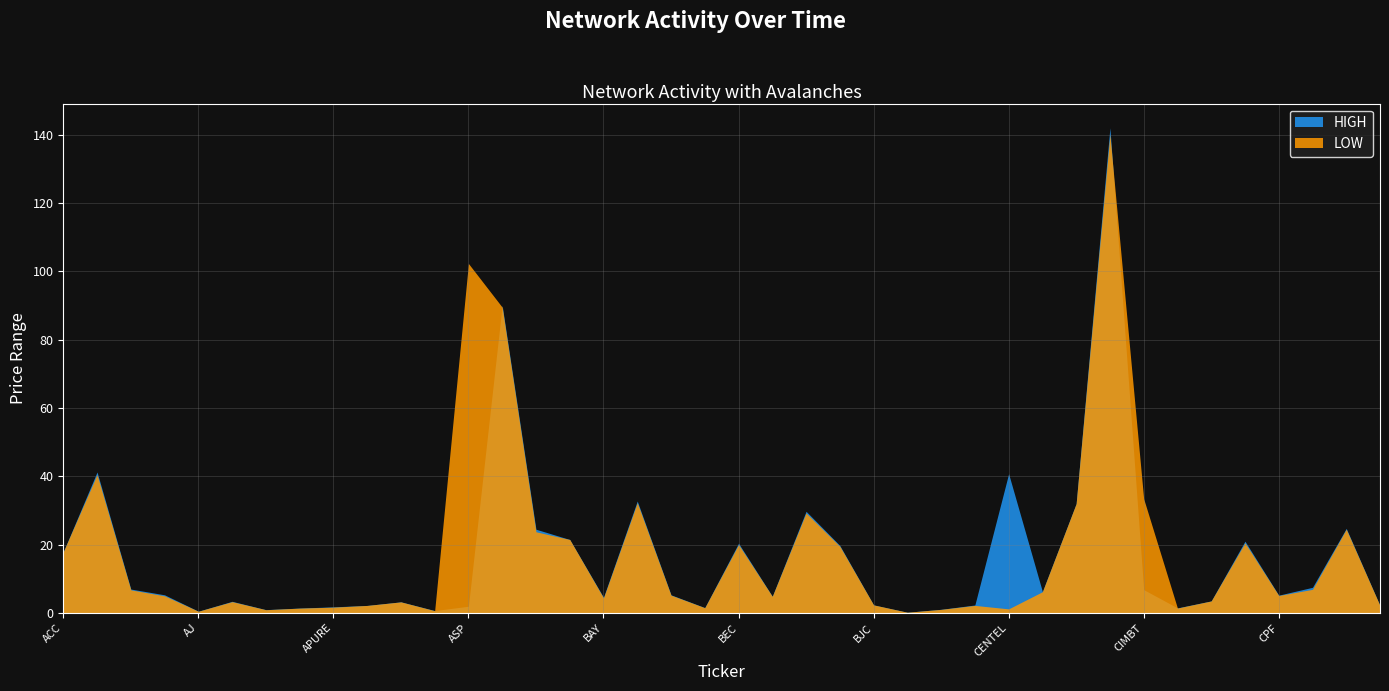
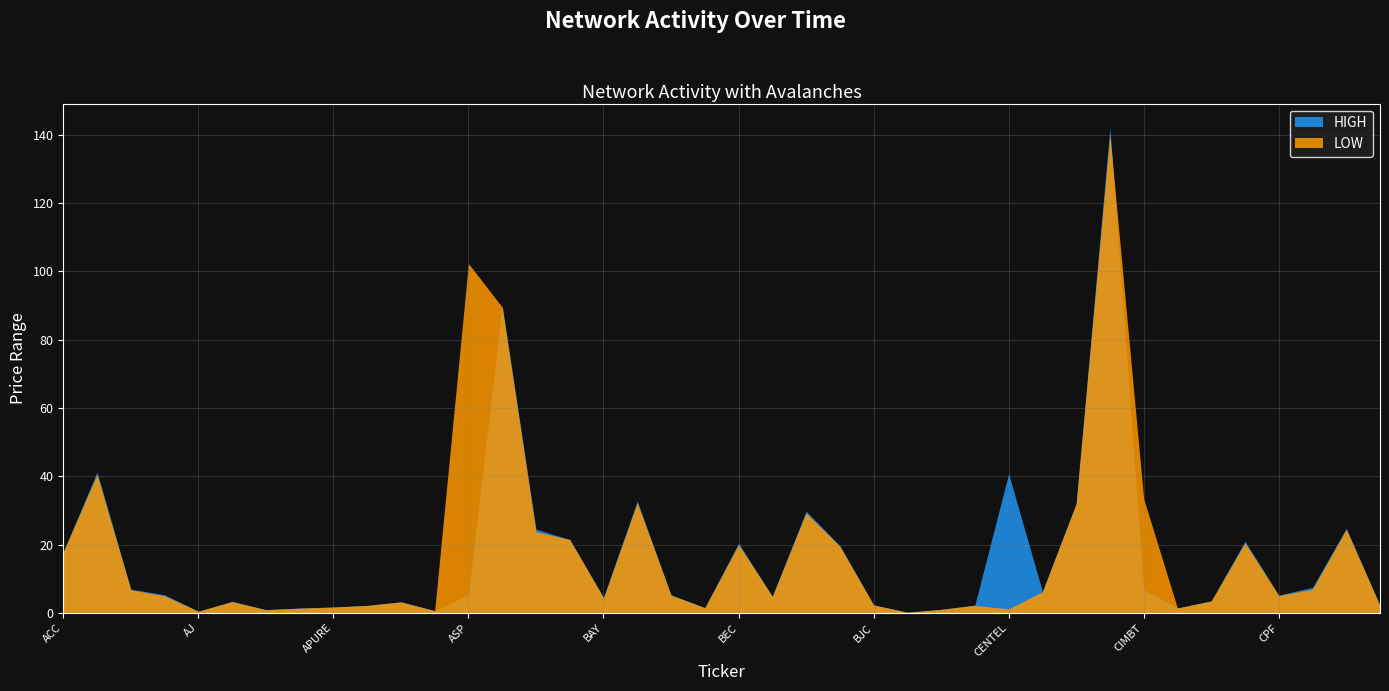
  {
    "HIGH": {
-     "ASP": 2,
+     "ASP": 5,
      "CENTEL": 41,
      "CIMBT": 7
    },
    "LOW": {
      "ASP": 102,
      "CENTEL": 1,
      "CIMBT": 33
    }
  }
